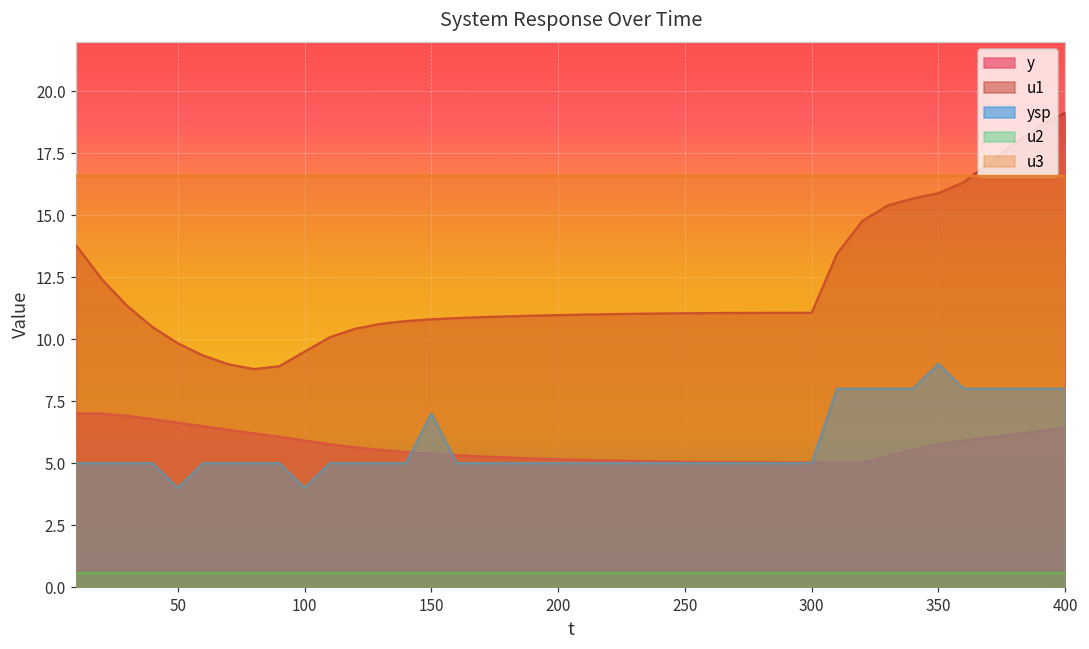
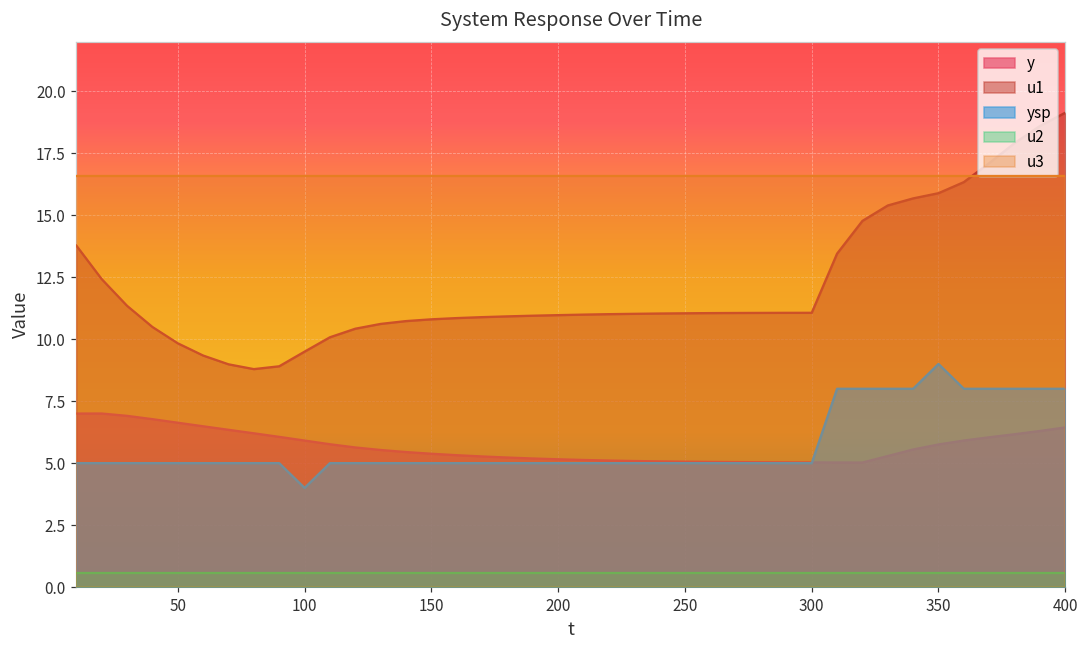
  {
    "ysp": {
-     "50": 4,
+     "50": 5,
      "100": 4,
-     "150": 7,
+     "150": 5,
      "200": 5,
      "350": 9,
      "400": 8
    },
    "u2": {
      "50": 0.6,
      "100": 0.6,
      "150": 0.6,
      "200": 0.6,
      "250": 0.6,
      "300": 0.6,
      "350": 0.6,
      "400": 0.6
    },
    "u3": {
      "50": 16.6,
      "100": 16.6,
      "150": 16.6,
      "200": 16.6,
      "250": 16.6,
      "300": 16.6,
      "350": 16.6,
      "400": 16.6
    }
  }
